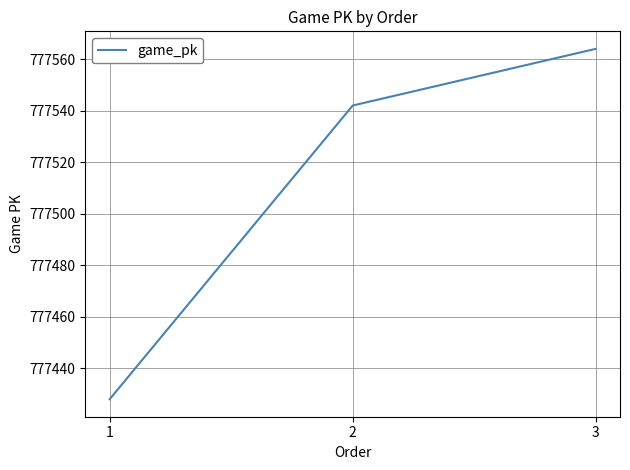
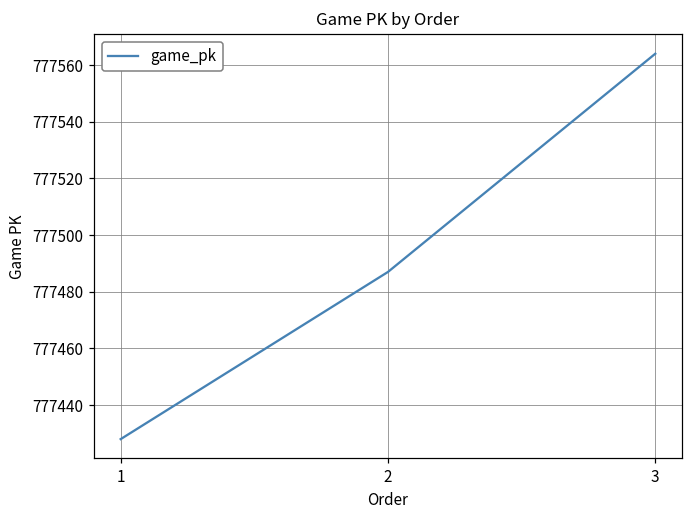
  {
    "1": 777428,
-   "2": 777542,
+   "2": 777487,
    "3": 777564
  }
